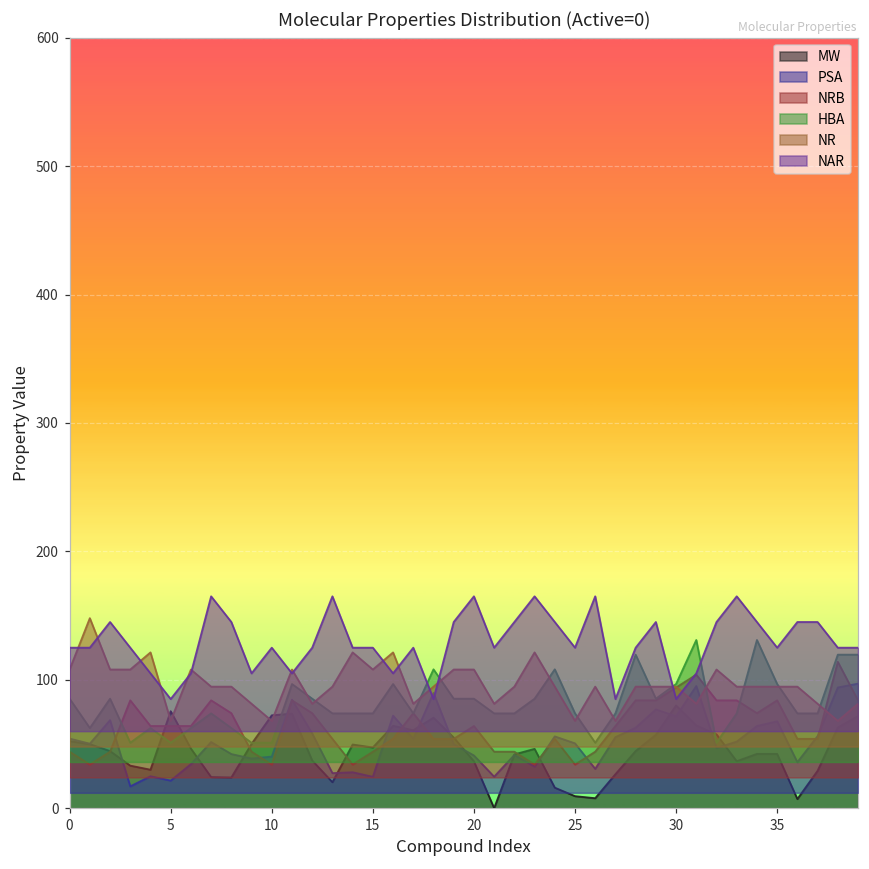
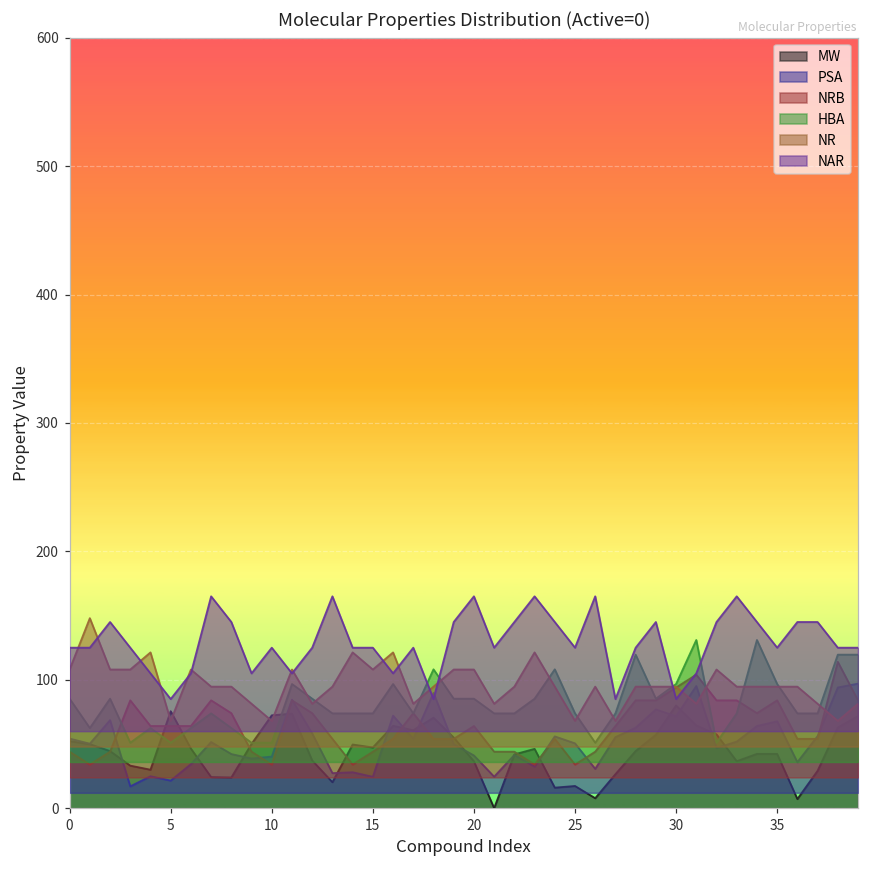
  {
    "MW": {
      "5": 76,
      "10": 72,
      "15": 47,
      "20": 36,
-     "25": 9,
+     "25": 17,
      "30": 80,
      "35": 42
    },
    "HBA": {
      "0": 85,
      "5": 51,
      "10": 51,
      "15": 74,
      "20": 85,
      "25": 74
    }
  }
